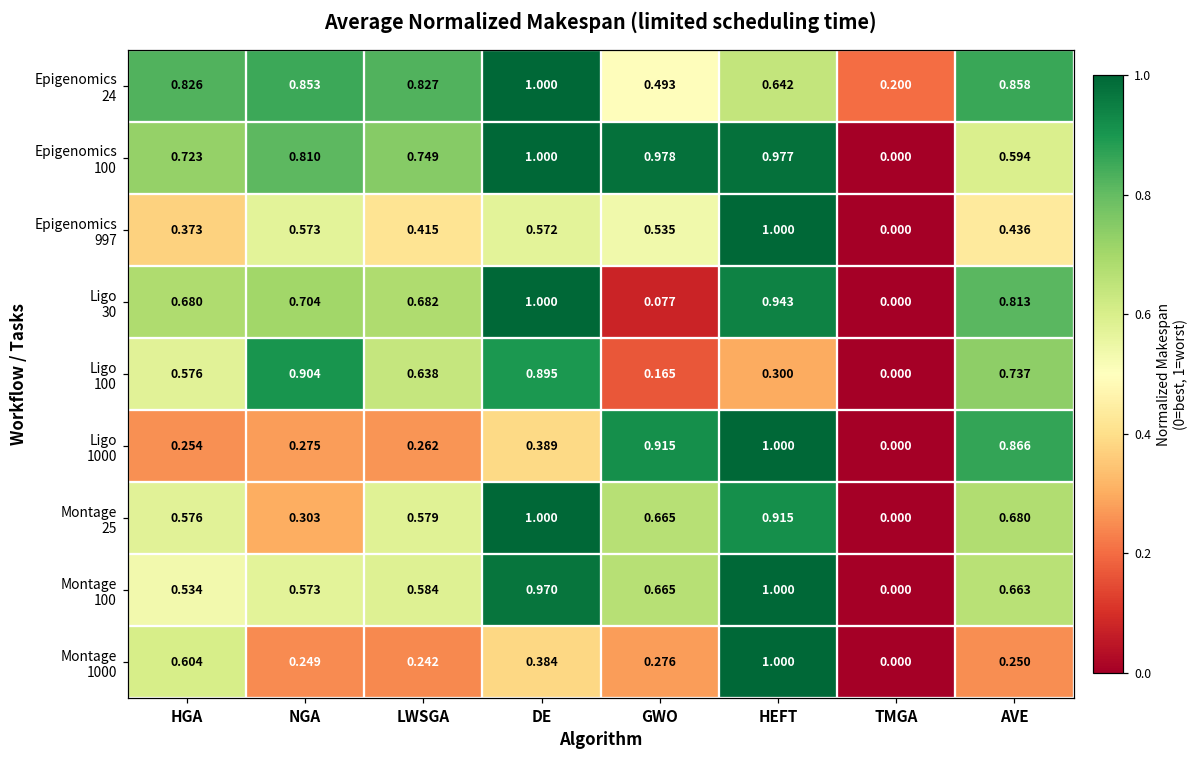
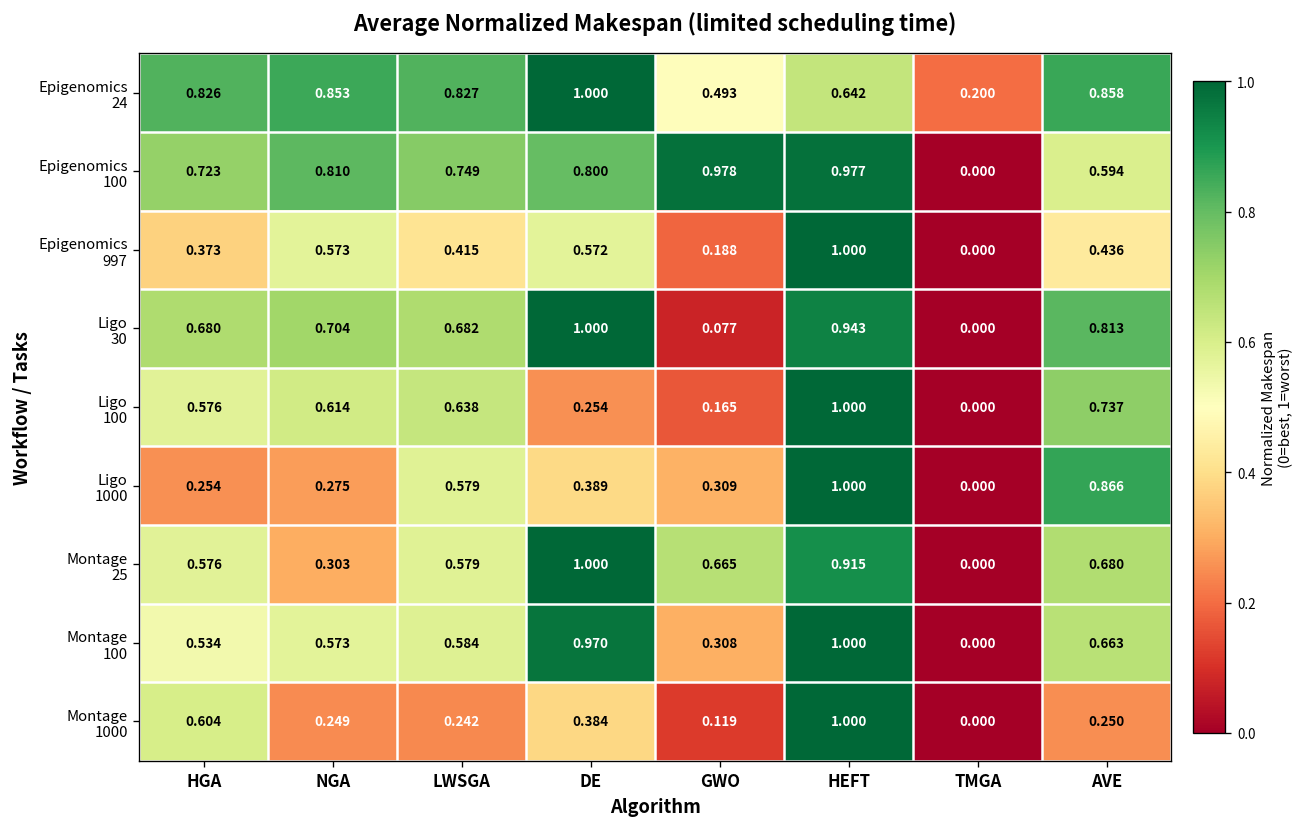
  {
    "Epigenomics 24": {
      "HGA": 0.826,
      "NGA": 0.853,
      "LWSGA": 0.827,
      "DE": 1.000,
      "GWO": 0.493,
      "HEFT": 0.642,
      "TMGA": 0.200,
      "AVE": 0.858
    },
    "Epigenomics 100": {
      "HGA": 0.723,
      "NGA": 0.810,
      "LWSGA": 0.749,
-     "DE": 1.000,
+     "DE": 0.800,
      "GWO": 0.978,
      "HEFT": 0.977,
      "TMGA": 0.000,
      "AVE": 0.594
    },
    "Epigenomics 997": {
      "HGA": 0.373,
      "NGA": 0.573,
      "LWSGA": 0.415,
      "DE": 0.572,
-     "GWO": 0.535,
+     "GWO": 0.188,
      "HEFT": 1.000,
      "TMGA": 0.000,
      "AVE": 0.436
    },
    "Ligo 30": {
      "HGA": 0.680,
      "NGA": 0.704,
      "LWSGA": 0.682,
      "DE": 1.000,
      "GWO": 0.077,
      "HEFT": 0.943,
      "TMGA": 0.000,
      "AVE": 0.813
    },
    "Ligo 100": {
      "HGA": 0.576,
-     "NGA": 0.904,
+     "NGA": 0.614,
      "LWSGA": 0.638,
-     "DE": 0.895,
+     "DE": 0.254,
      "GWO": 0.165,
-     "HEFT": 0.300,
+     "HEFT": 1.000,
      "TMGA": 0.000,
      "AVE": 0.737
    },
    "Ligo 1000": {
      "HGA": 0.254,
      "NGA": 0.275,
-     "LWSGA": 0.262,
+     "LWSGA": 0.579,
      "DE": 0.389,
-     "GWO": 0.915,
+     "GWO": 0.309,
      "HEFT": 1.000,
      "TMGA": 0.000,
      "AVE": 0.866
    },
    "Montage 25": {
      "HGA": 0.576,
      "NGA": 0.303,
      "LWSGA": 0.579,
      "DE": 1.000,
      "GWO": 0.665,
      "HEFT": 0.915,
      "TMGA": 0.000,
      "AVE": 0.680
    },
    "Montage 100": {
      "HGA": 0.534,
      "NGA": 0.573,
      "LWSGA": 0.584,
      "DE": 0.970,
-     "GWO": 0.665,
+     "GWO": 0.308,
      "HEFT": 1.000,
      "TMGA": 0.000,
      "AVE": 0.663
    },
    "Montage 1000": {
      "HGA": 0.604,
      "NGA": 0.249,
      "LWSGA": 0.242,
      "DE": 0.384,
-     "GWO": 0.276,
+     "GWO": 0.119,
      "HEFT": 1.000,
      "TMGA": 0.000,
      "AVE": 0.250
    }
  }
